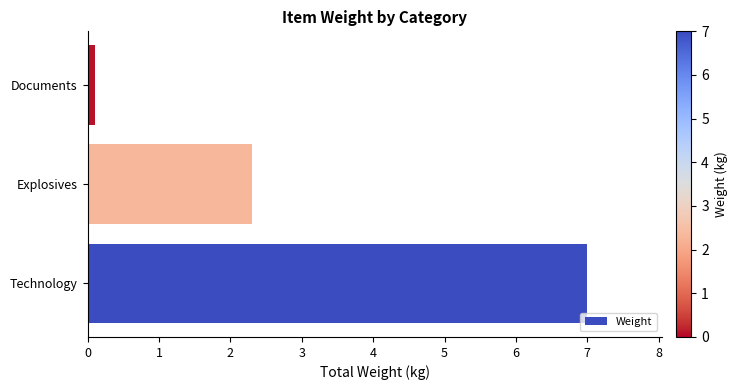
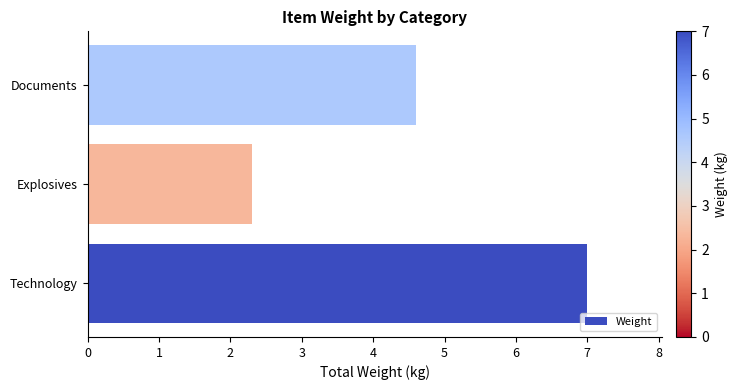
  {
-   "Documents": 0.1,
+   "Documents": 4.6,
    "Explosives": 2.3,
    "Technology": 7.0
  }
